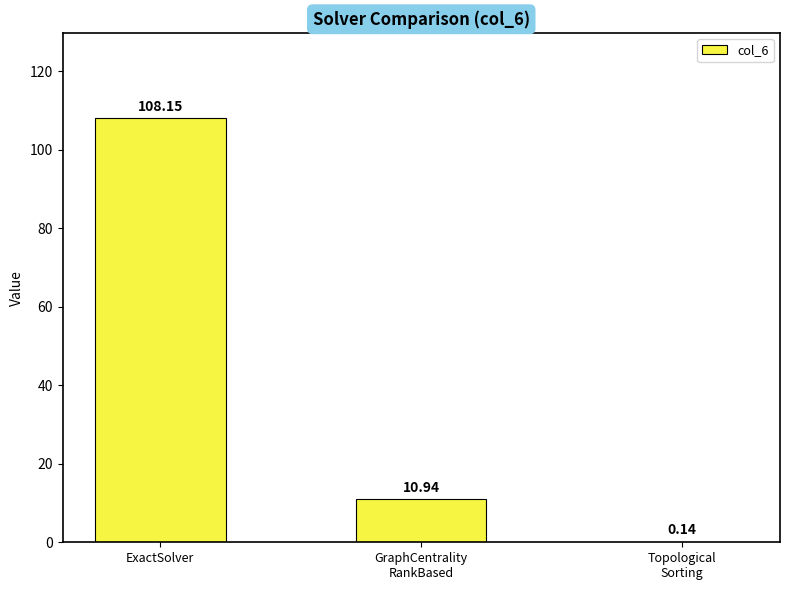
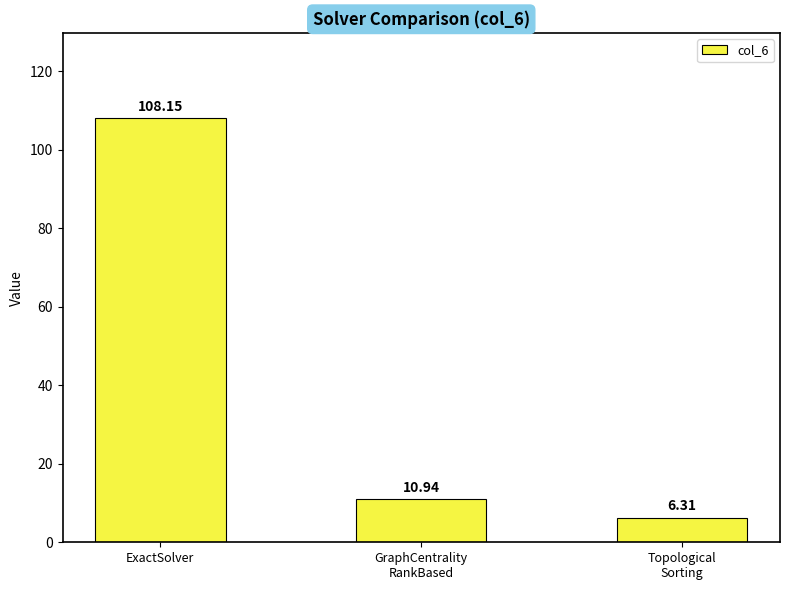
  {
    "ExactSolver": 108.15,
    "GraphCentrality RankBased": 10.94,
-   "Topological Sorting": 0.14
+   "Topological Sorting": 6.31
  }
